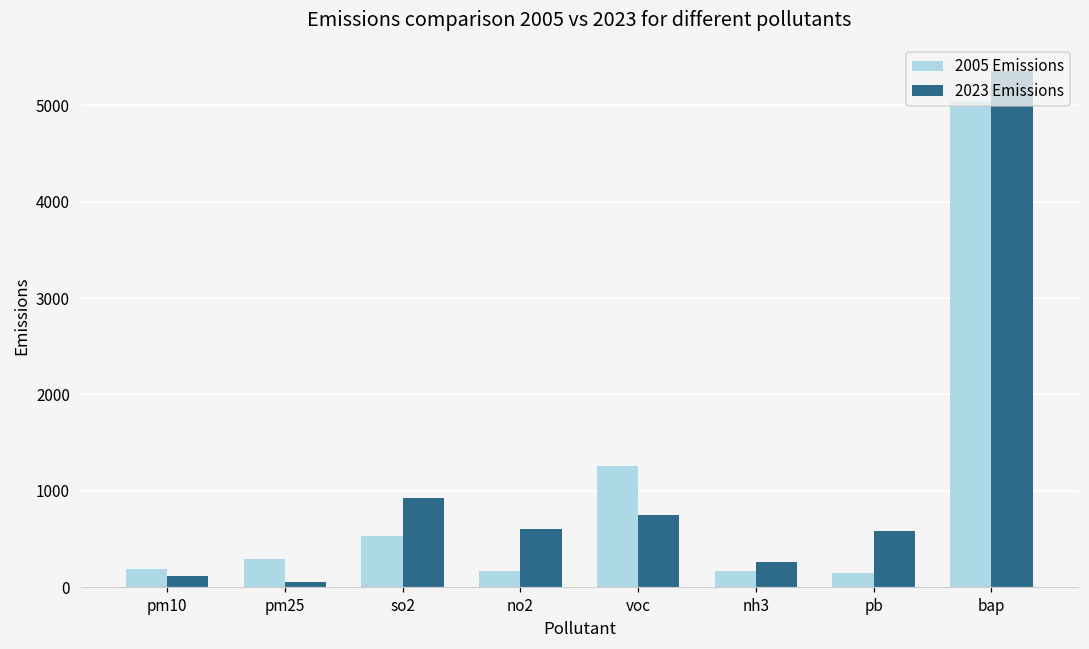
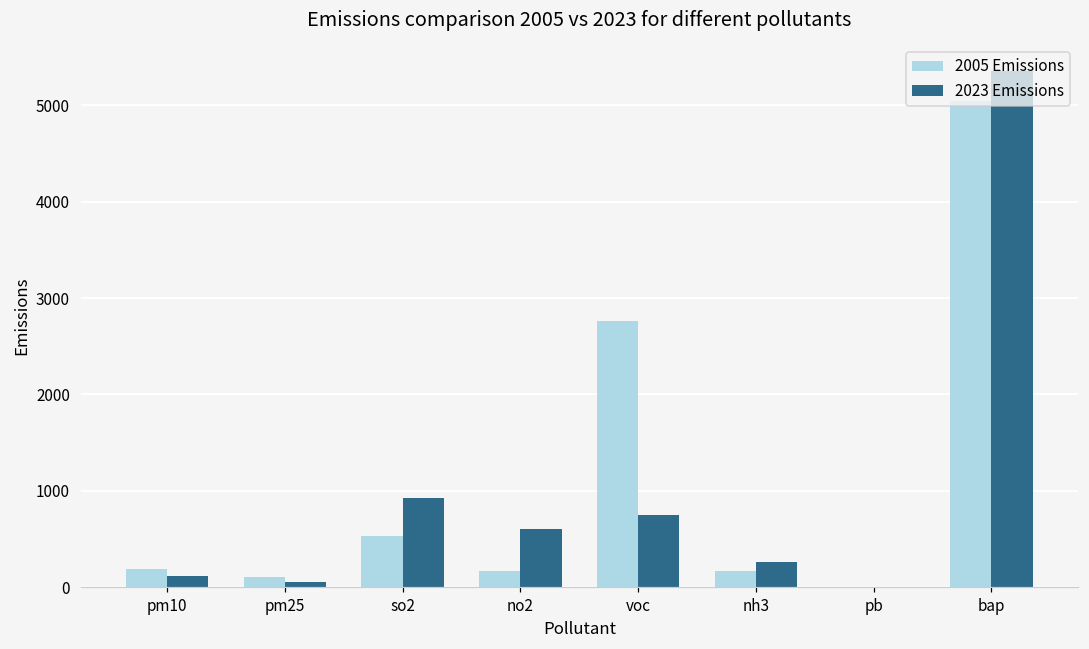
  {
    "2005 Emissions": {
      "pm10": 200,
-     "pm25": 300,
+     "pm25": 100,
      "so2": 500,
      "no2": 200,
-     "voc": 1300,
+     "voc": 2800,
      "nh3": 200,
-     "pb": 100
+     "pb": 0
    },
    "2023 Emissions": {
      "pm10": 100,
      "pm25": 100,
      "so2": 900,
      "no2": 600,
      "voc": 800,
      "nh3": 300,
-     "pb": 600
+     "pb": 0
    }
  }
